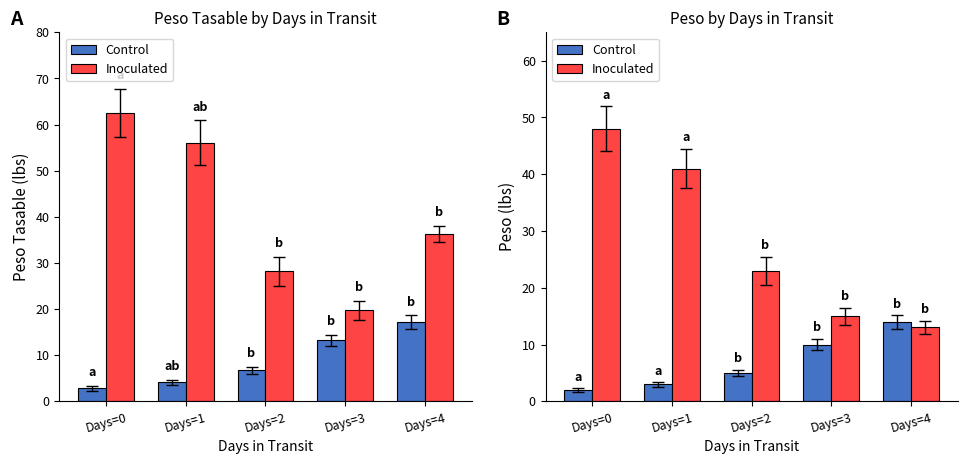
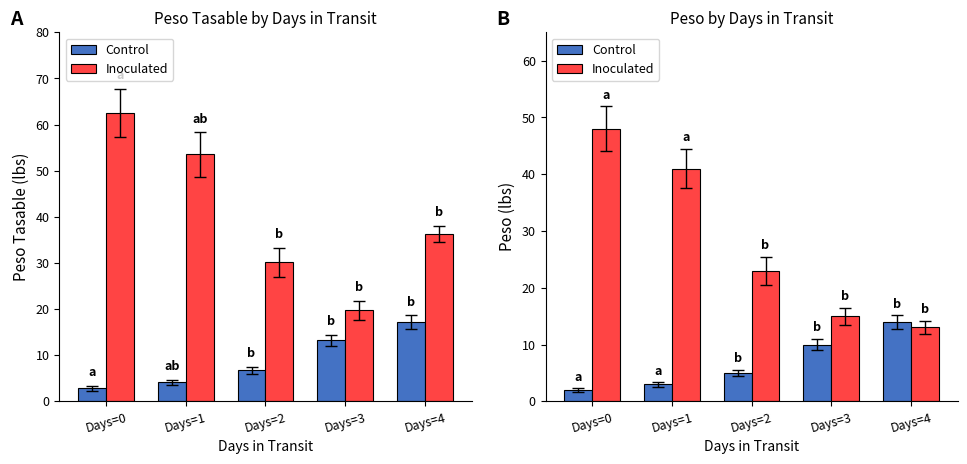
  {
    "Peso Tasable by Days in Transit": {
      "Inoculated": {
        "Days=0": 63,
-       "Days=1": 56,
-       "Days=2": 28,
+       "Days=1": 54,
+       "Days=2": 30,
        "Days=3": 20,
        "Days=4": 36
      }
    },
    "Peso by Days in Transit": {
      "Inoculated": {
        "Days=0": 48,
        "Days=1": 41,
        "Days=2": 23,
        "Days=3": 15,
        "Days=4": 13
      }
    }
  }
